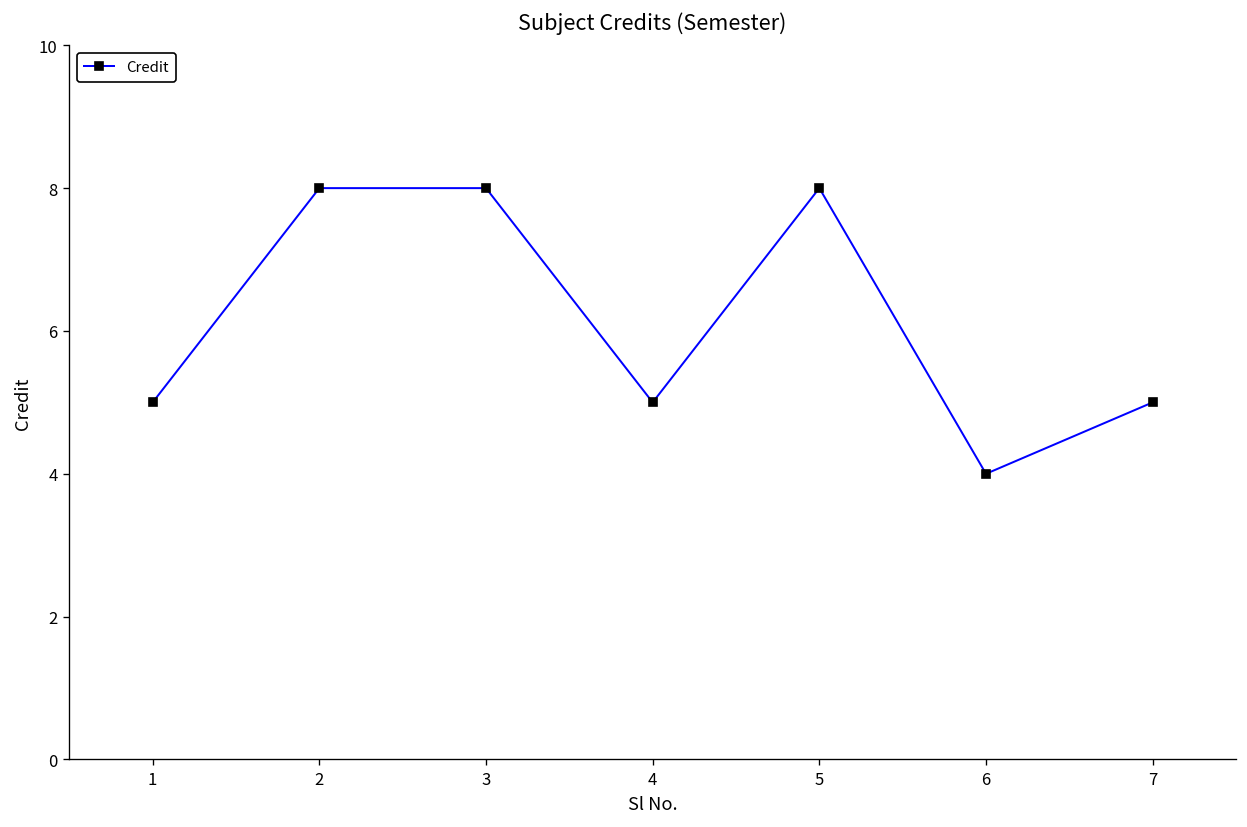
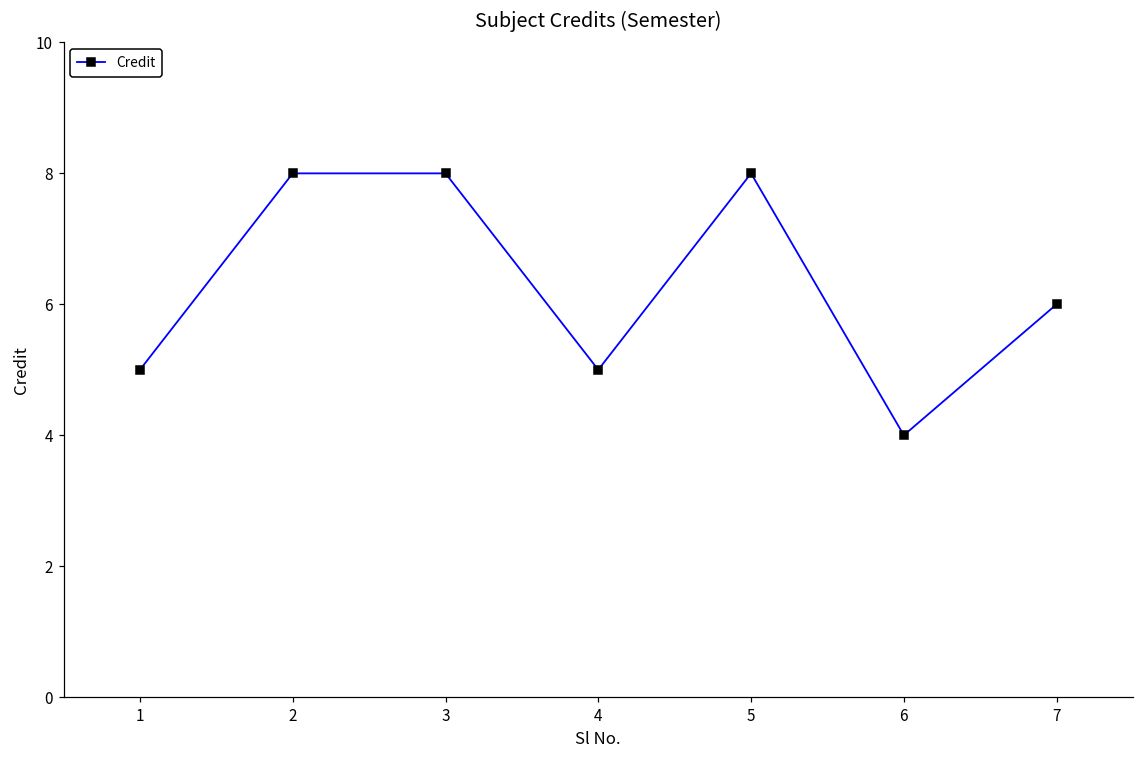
  {
    "1": 5,
    "2": 8,
    "3": 8,
    "4": 5,
    "5": 8,
    "6": 4,
-   "7": 5
+   "7": 6
  }
